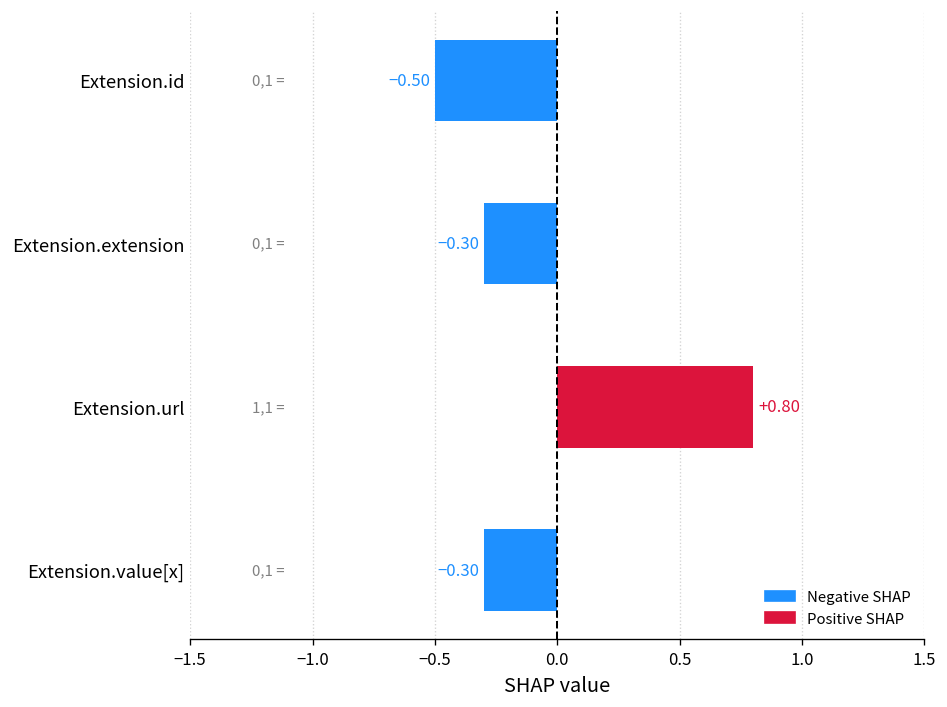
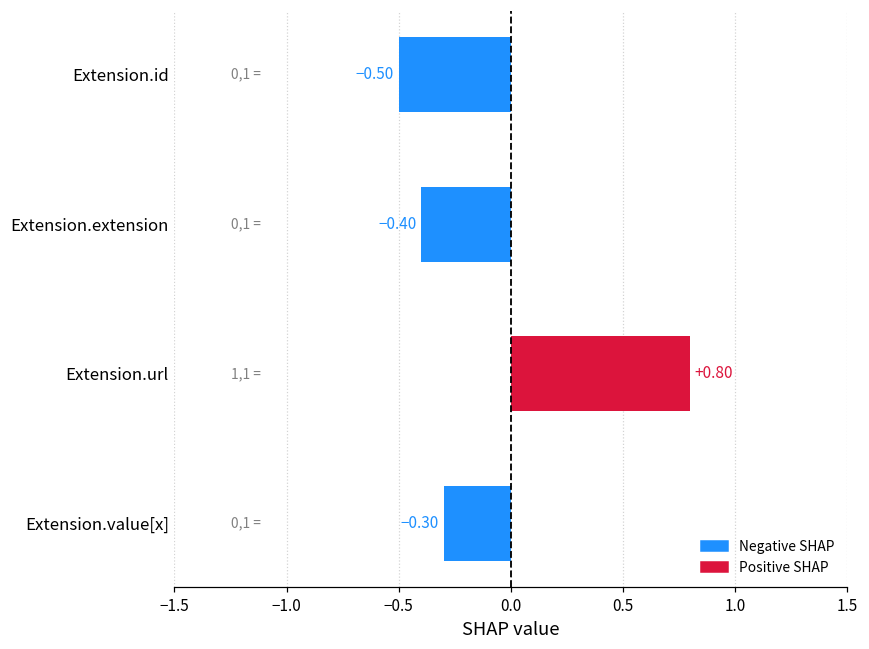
  {
    "Extension.id": "-0.50",
-   "Extension.extension": "-0.30",
+   "Extension.extension": "-0.40",
    "Extension.url": "+0.80",
    "Extension.value[x]": "-0.30"
  }
